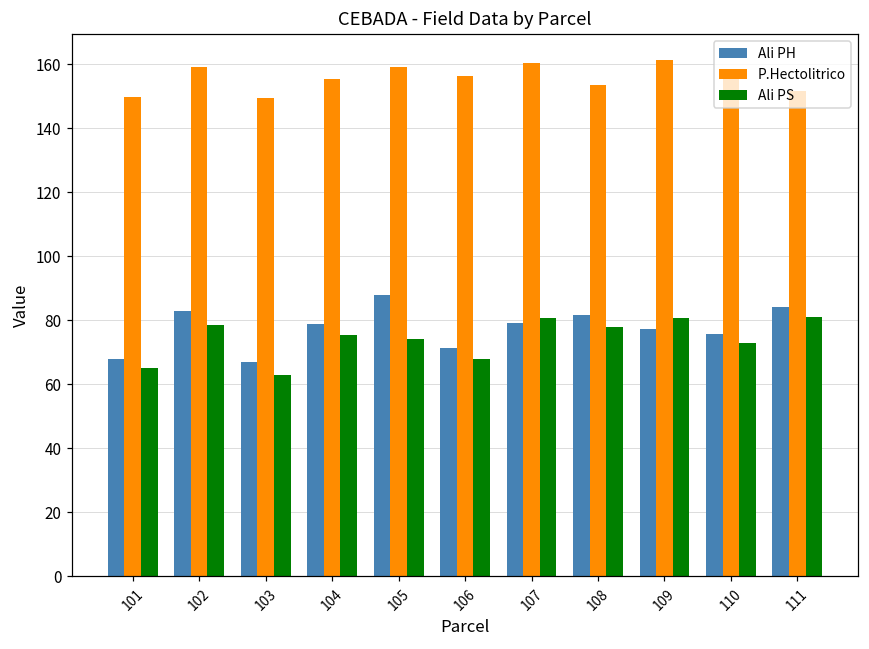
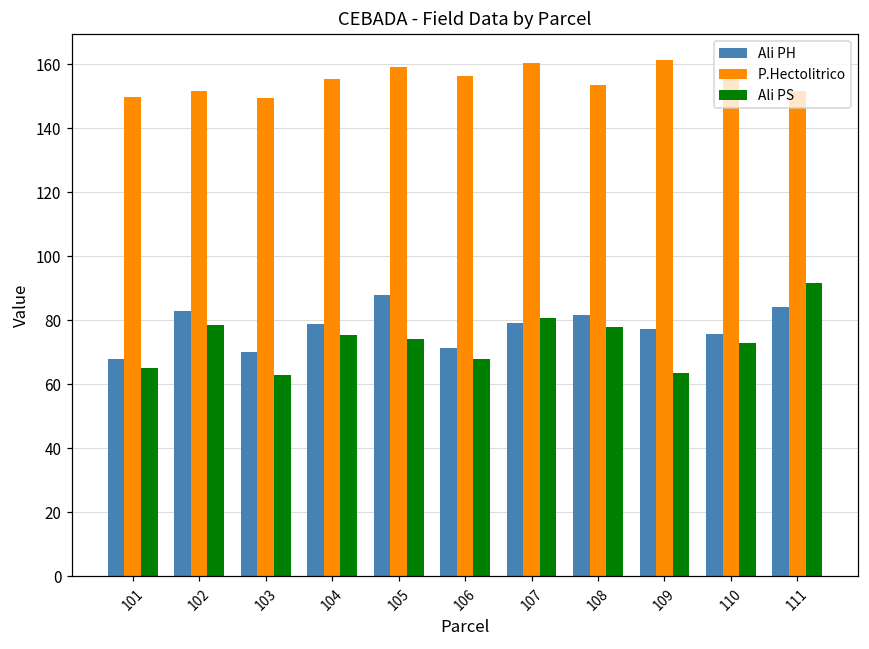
  {
    "Ali PH": {
      "101": 68,
      "102": 83,
-     "103": 67,
+     "103": 70,
      "104": 79,
      "105": 88,
      "106": 71,
      "107": 79,
      "108": 82,
      "109": 77,
      "110": 76,
      "111": 84
    },
    "P.Hectolitrico": {
      "101": 150,
-     "102": 159,
+     "102": 152,
      "103": 149,
      "104": 155,
      "105": 159,
      "106": 156,
      "107": 160,
      "108": 153,
      "109": 161
    },
    "Ali PS": {
      "101": 65,
      "102": 78,
      "103": 63,
      "104": 75,
      "105": 74,
      "106": 68,
      "107": 81,
      "108": 78,
-     "109": 81,
+     "109": 64,
      "110": 73,
-     "111": 81
+     "111": 92
    }
  }
